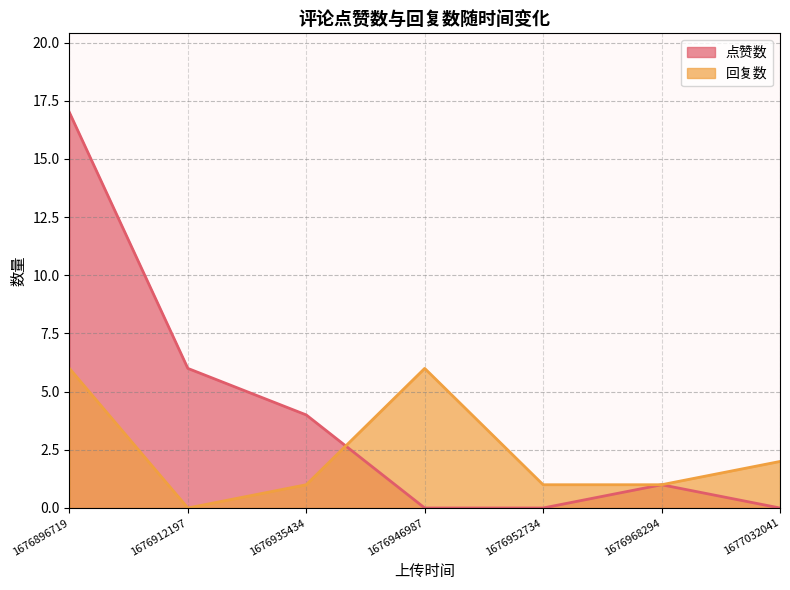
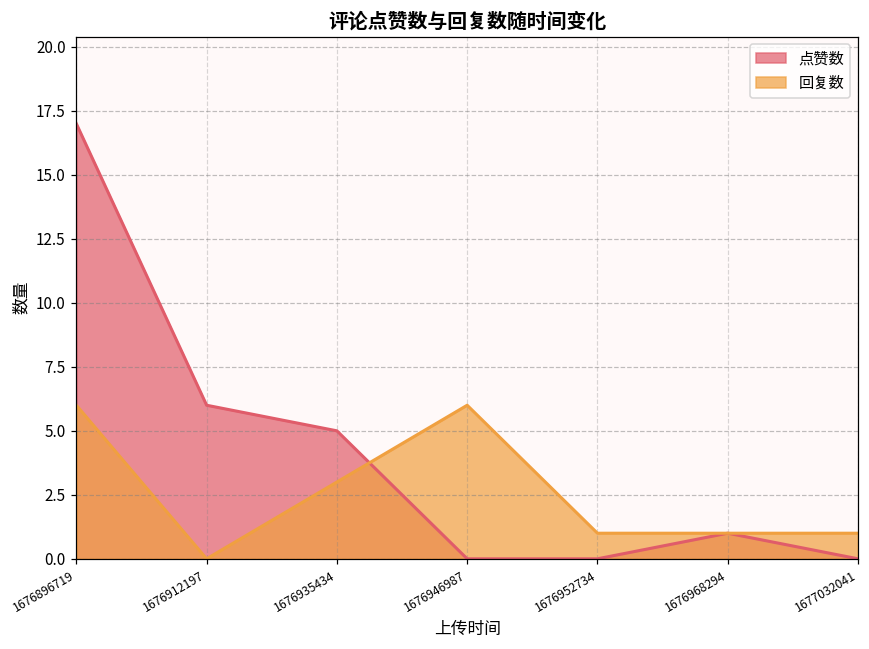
  {
    "点赞数": {
      "1676896719": 17,
      "1676912197": 6,
-     "1676935434": 4,
+     "1676935434": 5,
      "1676946987": 0,
      "1676952734": 0,
      "1677032041": 0
    },
    "回复数": {
      "1676896719": 6,
      "1676912197": 0,
-     "1676935434": 1,
+     "1676935434": 3,
      "1676946987": 6,
      "1676952734": 1,
-     "1677032041": 2
+     "1677032041": 1
    }
  }
